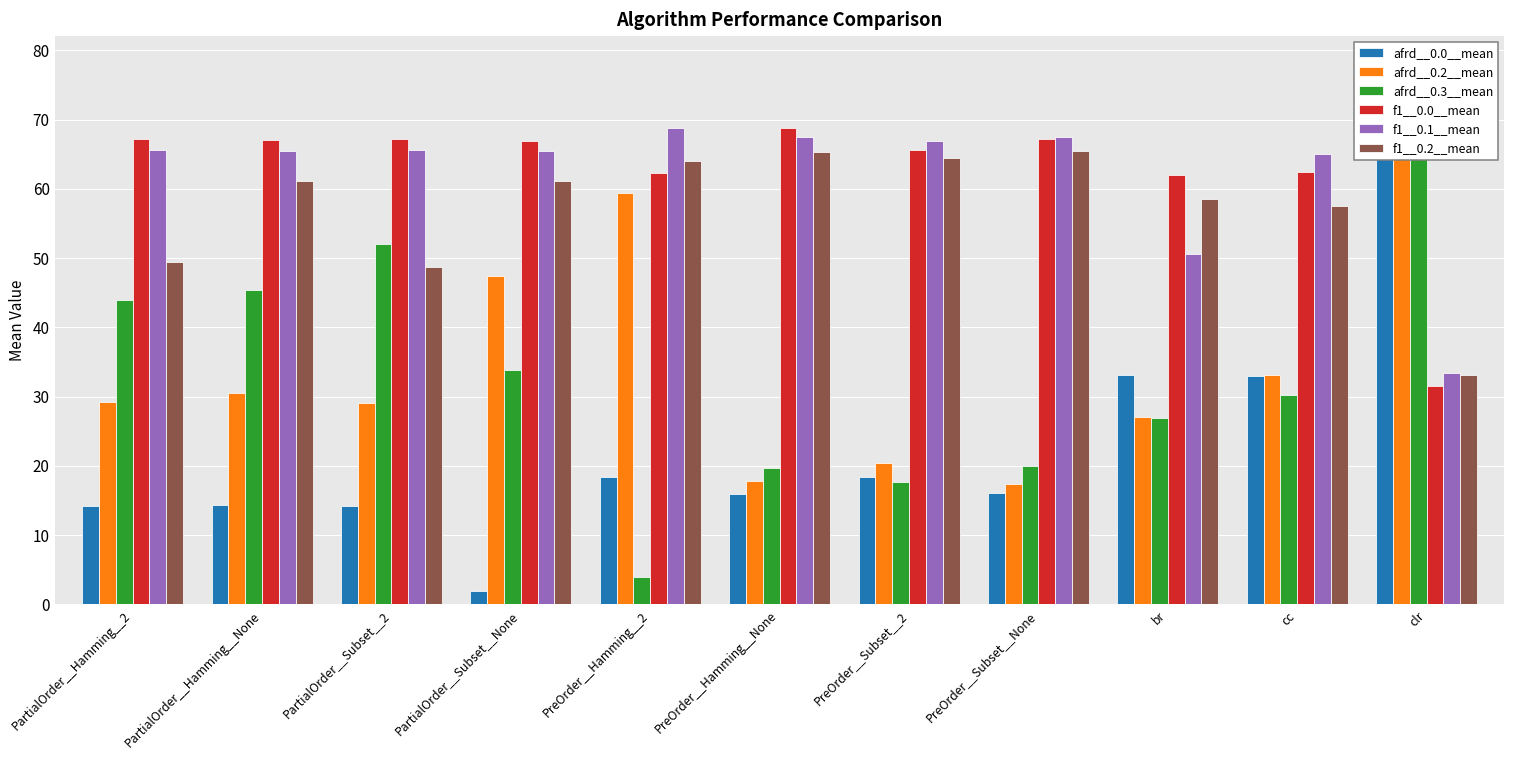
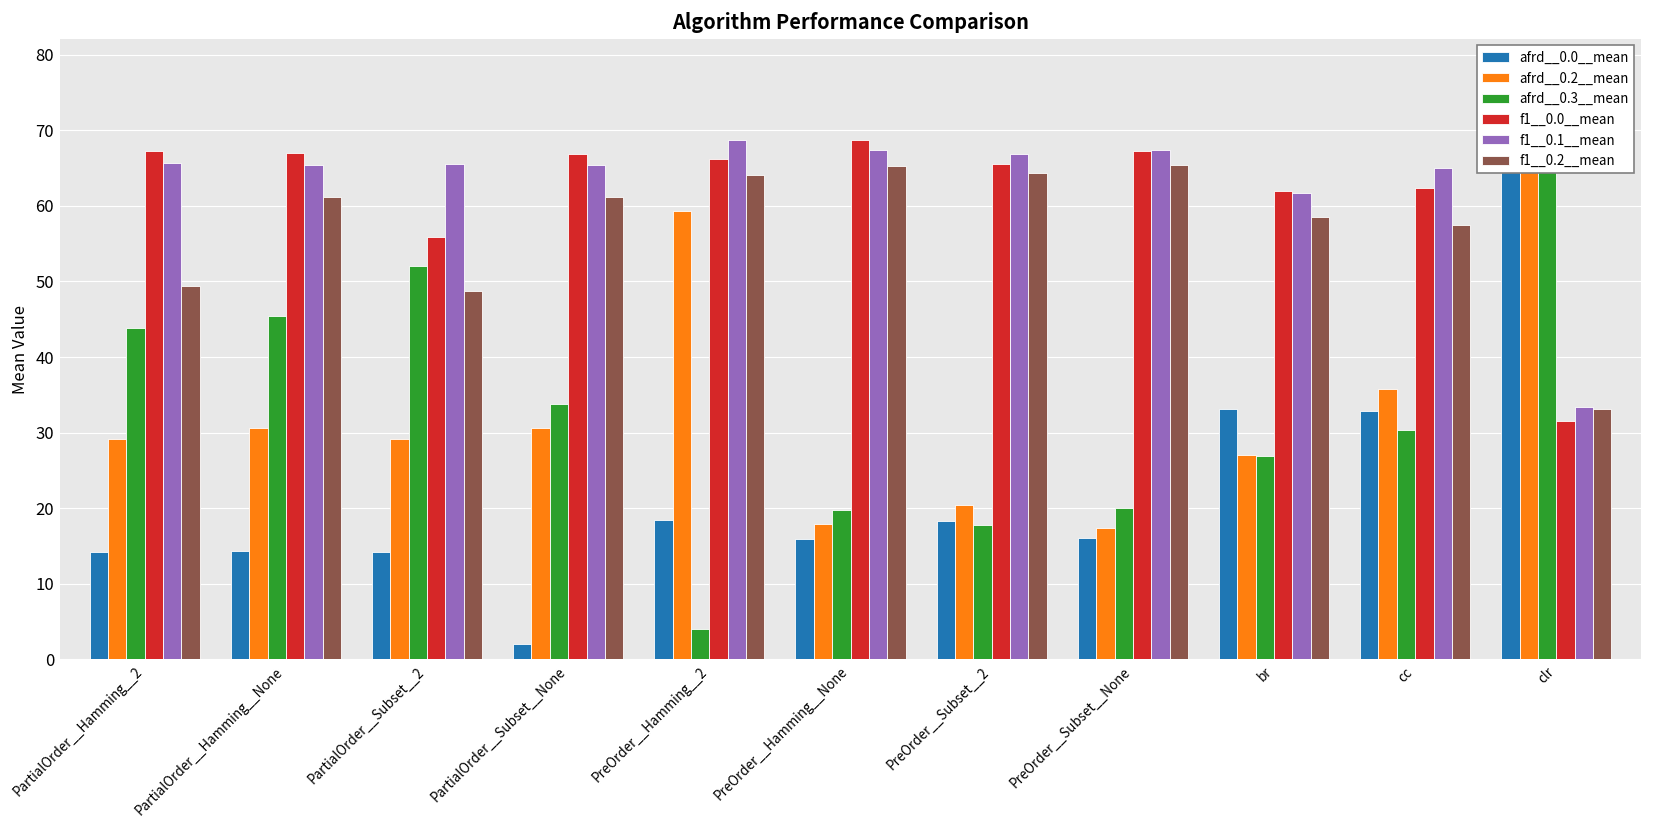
  {
    "afrd__0.0__mean": {
      "PartialOrder__Hamming__2": 14,
      "PartialOrder__Hamming__None": 14,
      "PartialOrder__Subset__2": 14,
      "PartialOrder__Subset__None": 2,
      "PreOrder__Hamming__2": 18,
      "PreOrder__Hamming__None": 16,
      "PreOrder__Subset__2": 18,
      "PreOrder__Subset__None": 16,
      "br": 33,
      "cc": 33
    },
    "afrd__0.2__mean": {
      "PartialOrder__Hamming__2": 29,
      "PartialOrder__Hamming__None": 31,
      "PartialOrder__Subset__2": 29,
-     "PartialOrder__Subset__None": 47,
+     "PartialOrder__Subset__None": 31,
      "PreOrder__Hamming__2": 59,
      "PreOrder__Hamming__None": 18,
      "PreOrder__Subset__2": 20,
      "PreOrder__Subset__None": 17,
      "br": 27,
-     "cc": 33
+     "cc": 36
    },
    "afrd__0.3__mean": {
      "PartialOrder__Hamming__2": 44,
      "PartialOrder__Hamming__None": 45,
      "PartialOrder__Subset__2": 52,
      "PartialOrder__Subset__None": 34,
      "PreOrder__Hamming__2": 4,
      "PreOrder__Hamming__None": 20,
      "PreOrder__Subset__2": 18,
      "PreOrder__Subset__None": 20,
      "br": 27,
      "cc": 30
    },
    "f1__0.0__mean": {
      "PartialOrder__Hamming__2": 67,
      "PartialOrder__Hamming__None": 67,
-     "PartialOrder__Subset__2": 67,
+     "PartialOrder__Subset__2": 56,
      "PartialOrder__Subset__None": 67,
-     "PreOrder__Hamming__2": 62,
+     "PreOrder__Hamming__2": 66,
      "PreOrder__Hamming__None": 69,
      "PreOrder__Subset__2": 66,
      "PreOrder__Subset__None": 67,
      "br": 62,
      "cc": 62,
      "clr": 32
    },
    "f1__0.1__mean": {
      "PartialOrder__Hamming__2": 66,
      "PartialOrder__Hamming__None": 65,
      "PartialOrder__Subset__2": 66,
      "PartialOrder__Subset__None": 65,
      "PreOrder__Hamming__2": 69,
      "PreOrder__Hamming__None": 67,
      "PreOrder__Subset__2": 67,
      "PreOrder__Subset__None": 67,
-     "br": 51,
+     "br": 62,
      "cc": 65,
      "clr": 33
    },
    "f1__0.2__mean": {
      "PartialOrder__Hamming__2": 49,
      "PartialOrder__Hamming__None": 61,
      "PartialOrder__Subset__2": 49,
      "PartialOrder__Subset__None": 61,
      "PreOrder__Hamming__2": 64,
      "PreOrder__Hamming__None": 65,
      "PreOrder__Subset__2": 64,
      "PreOrder__Subset__None": 65,
      "br": 59,
      "cc": 57,
      "clr": 33
    }
  }
